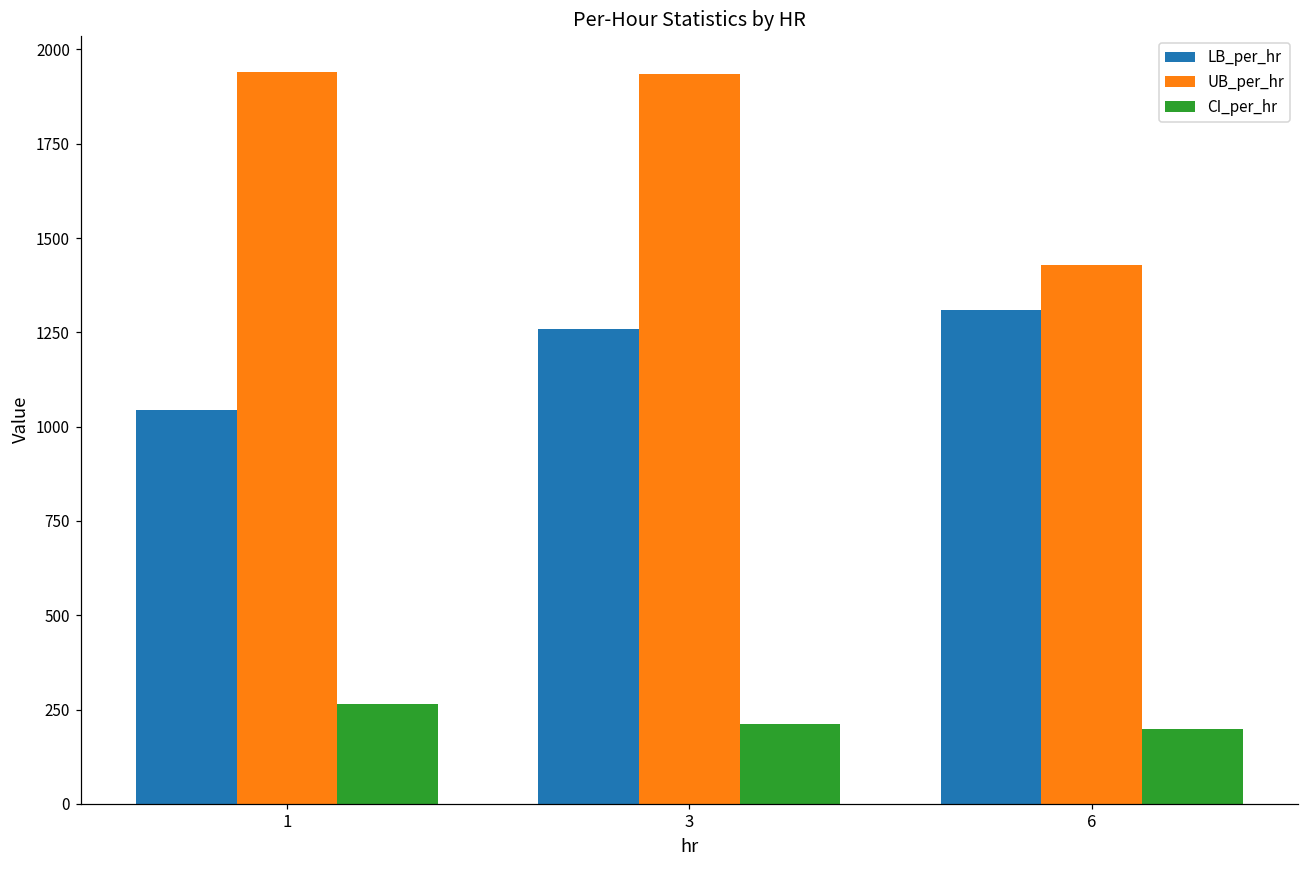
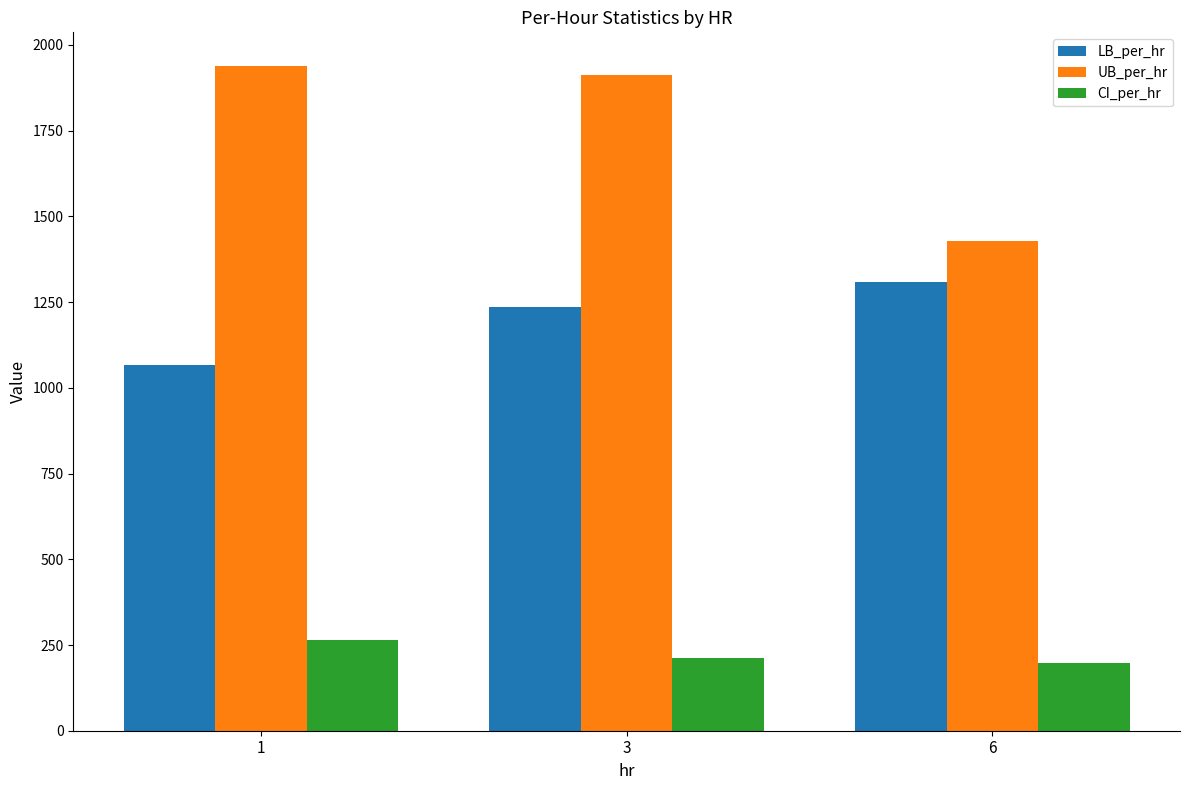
  {
    "LB_per_hr": {
-     "1": 1040,
-     "3": 1260,
+     "1": 1070,
+     "3": 1230,
      "6": 1310
    },
    "UB_per_hr": {
      "1": 1940,
-     "3": 1940,
+     "3": 1910,
      "6": 1430
    },
    "CI_per_hr": {
      "1": 270,
      "3": 210,
      "6": 200
    }
  }
